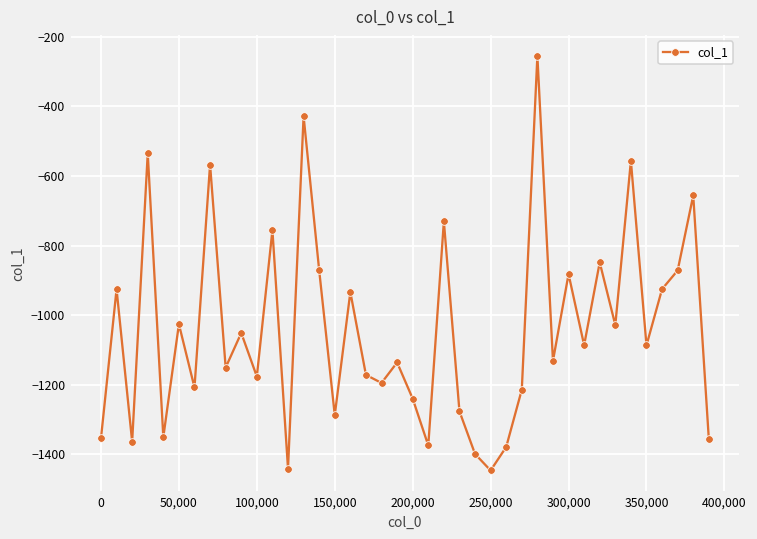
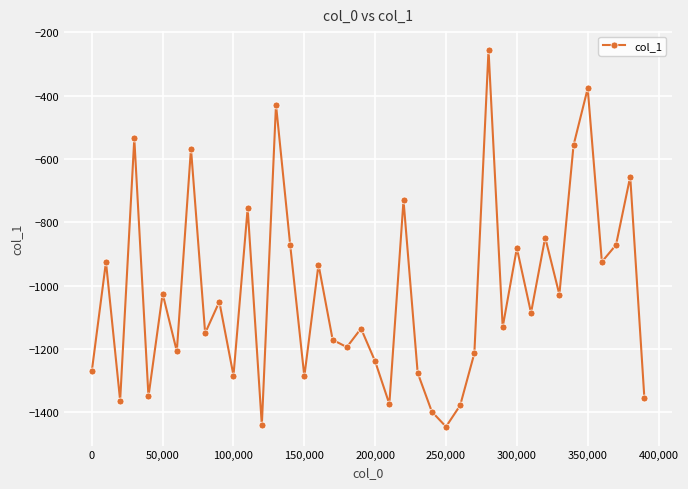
  {
-   "0": -1350,
+   "0": -1270,
    "50,000": -1030,
-   "100,000": -1180,
+   "100,000": -1280,
    "150,000": -1290,
    "200,000": -1240,
    "250,000": -1450,
    "300,000": -880,
-   "350,000": -1090
+   "350,000": -380
  }
